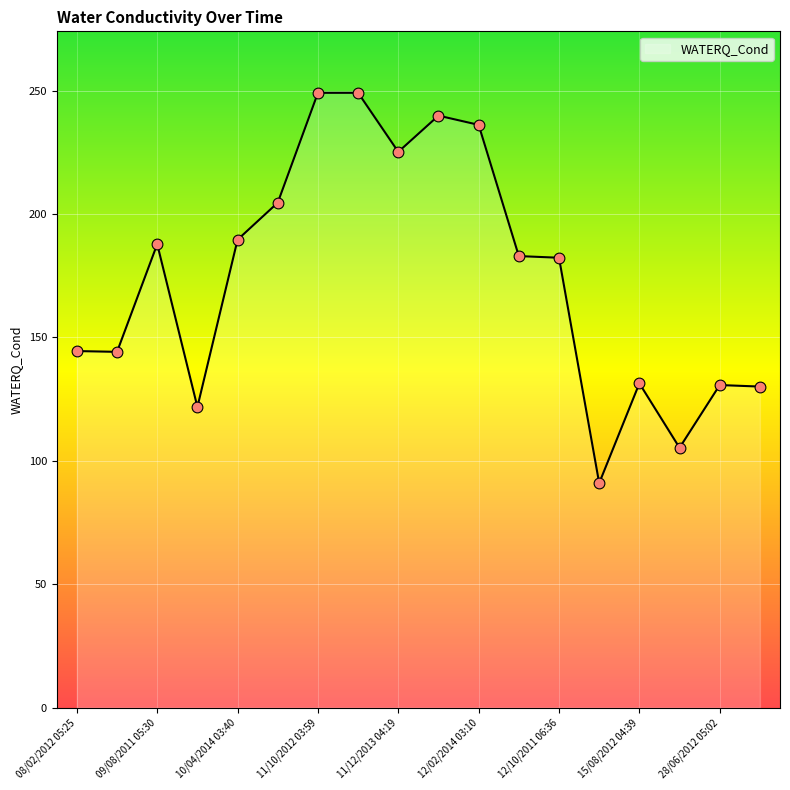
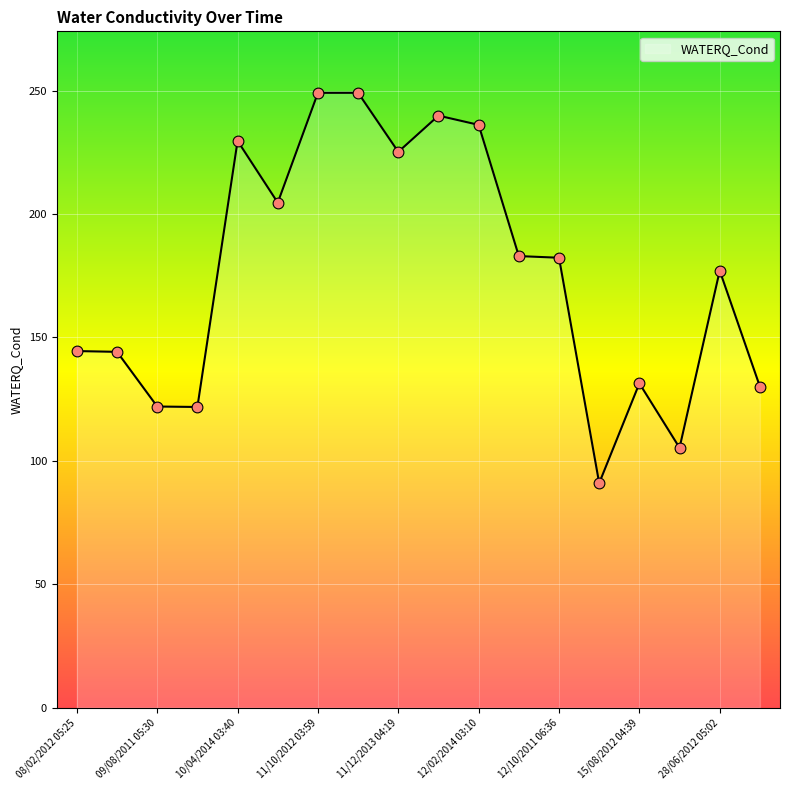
  {
    "08/02/2012 05:25": 144,
-   "09/08/2011 05:30": 188,
-   "10/04/2014 03:40": 190,
+   "09/08/2011 05:30": 122,
+   "10/04/2014 03:40": 230,
    "11/10/2012 03:59": 249,
    "11/12/2013 04:19": 225,
    "12/02/2014 03:10": 236,
    "12/10/2011 06:36": 182,
    "15/08/2012 04:39": 131,
-   "28/06/2012 05:02": 131
+   "28/06/2012 05:02": 177
  }
